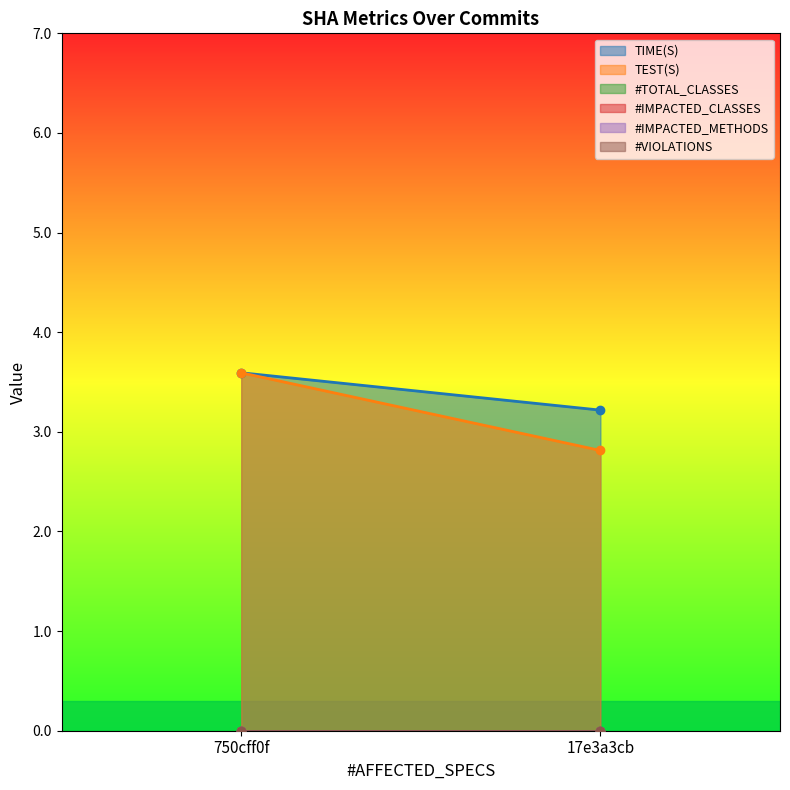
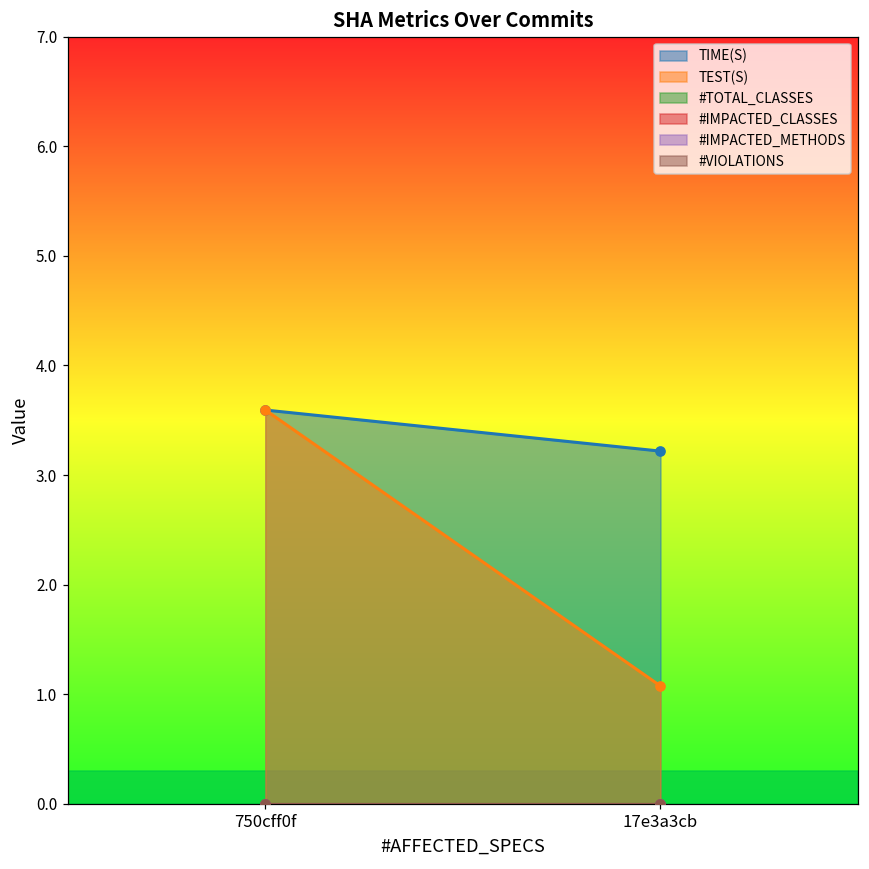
  {
    "TIME(S)": {
      "17e3a3cb": 3.2
    },
    "TEST(S)": {
-     "17e3a3cb": 2.8
+     "17e3a3cb": 1.1
    }
  }
